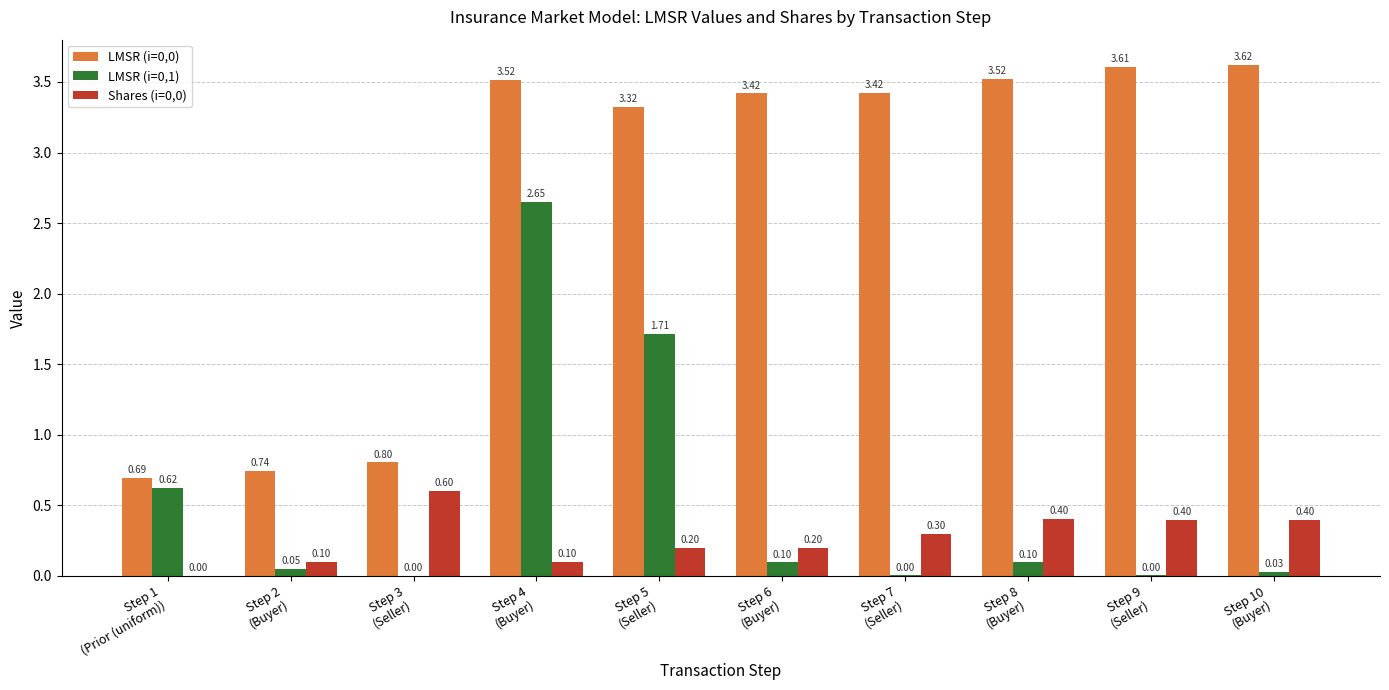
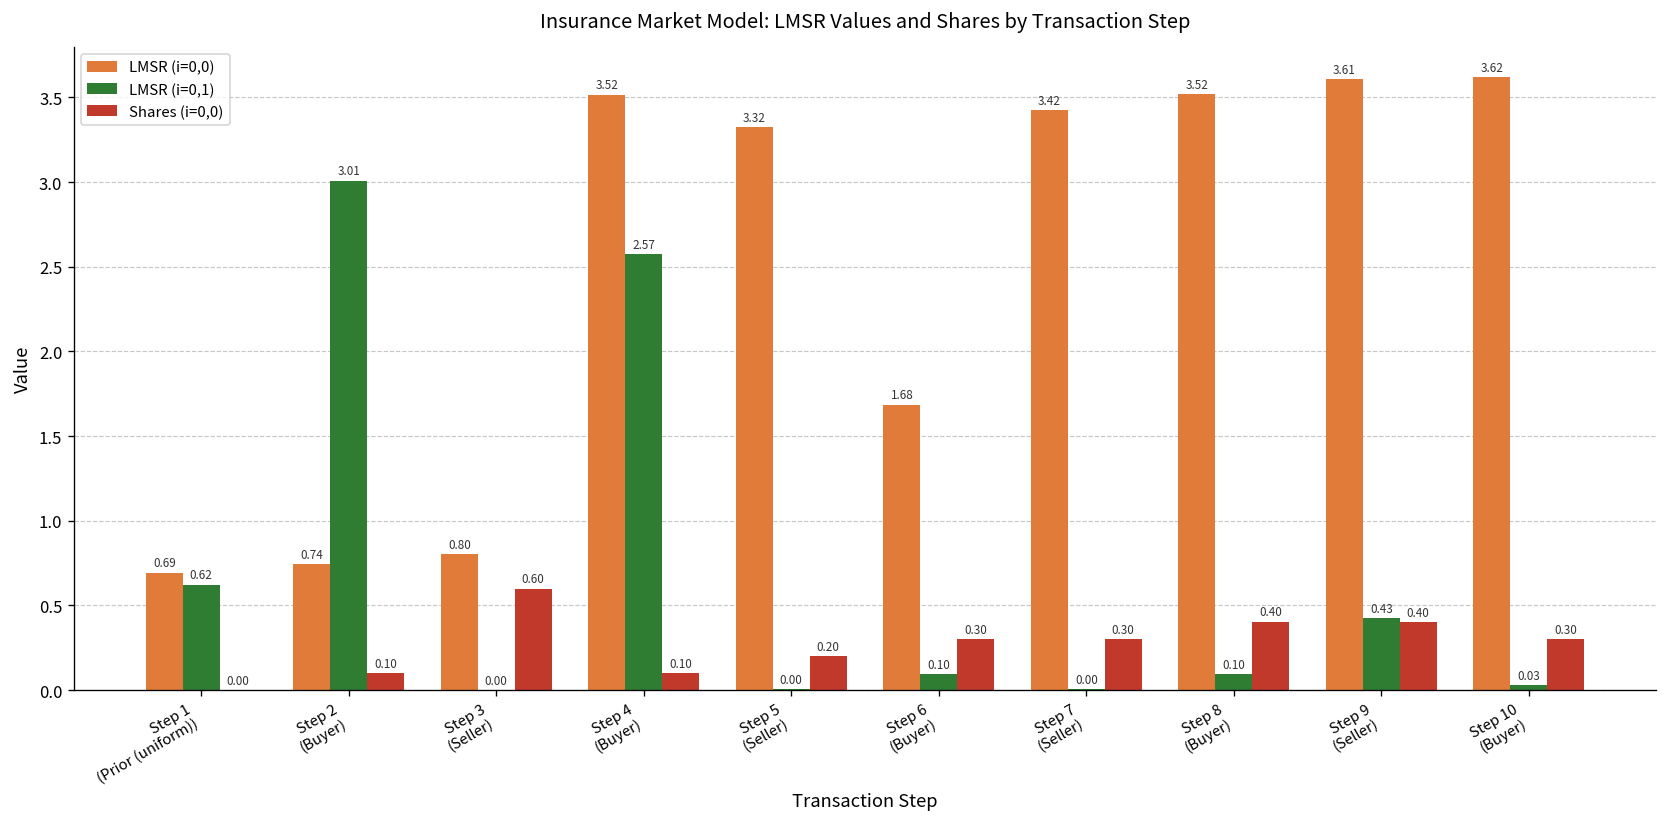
  {
    "LMSR (i=0,0)": {
      "Step 1 (Prior (uniform))": 0.69,
      "Step 2 (Buyer)": 0.74,
      "Step 3 (Seller)": 0.80,
      "Step 4 (Buyer)": 3.52,
      "Step 5 (Seller)": 3.32,
-     "Step 6 (Buyer)": 3.42,
+     "Step 6 (Buyer)": 1.68,
      "Step 7 (Seller)": 3.42,
      "Step 8 (Buyer)": 3.52,
      "Step 9 (Seller)": 3.61,
      "Step 10 (Buyer)": 3.62
    },
    "LMSR (i=0,1)": {
      "Step 1 (Prior (uniform))": 0.62,
-     "Step 2 (Buyer)": 0.05,
+     "Step 2 (Buyer)": 3.01,
      "Step 3 (Seller)": 0.00,
-     "Step 4 (Buyer)": 2.65,
-     "Step 5 (Seller)": 1.71,
+     "Step 4 (Buyer)": 2.57,
+     "Step 5 (Seller)": 0.00,
      "Step 6 (Buyer)": 0.10,
      "Step 7 (Seller)": 0.00,
      "Step 8 (Buyer)": 0.10,
-     "Step 9 (Seller)": 0.00,
+     "Step 9 (Seller)": 0.43,
      "Step 10 (Buyer)": 0.03
    },
    "Shares (i=0,0)": {
      "Step 1 (Prior (uniform))": 0.00,
      "Step 2 (Buyer)": 0.10,
      "Step 3 (Seller)": 0.60,
      "Step 4 (Buyer)": 0.10,
      "Step 5 (Seller)": 0.20,
-     "Step 6 (Buyer)": 0.20,
+     "Step 6 (Buyer)": 0.30,
      "Step 7 (Seller)": 0.30,
      "Step 8 (Buyer)": 0.40,
      "Step 9 (Seller)": 0.40,
-     "Step 10 (Buyer)": 0.40
+     "Step 10 (Buyer)": 0.30
    }
  }
